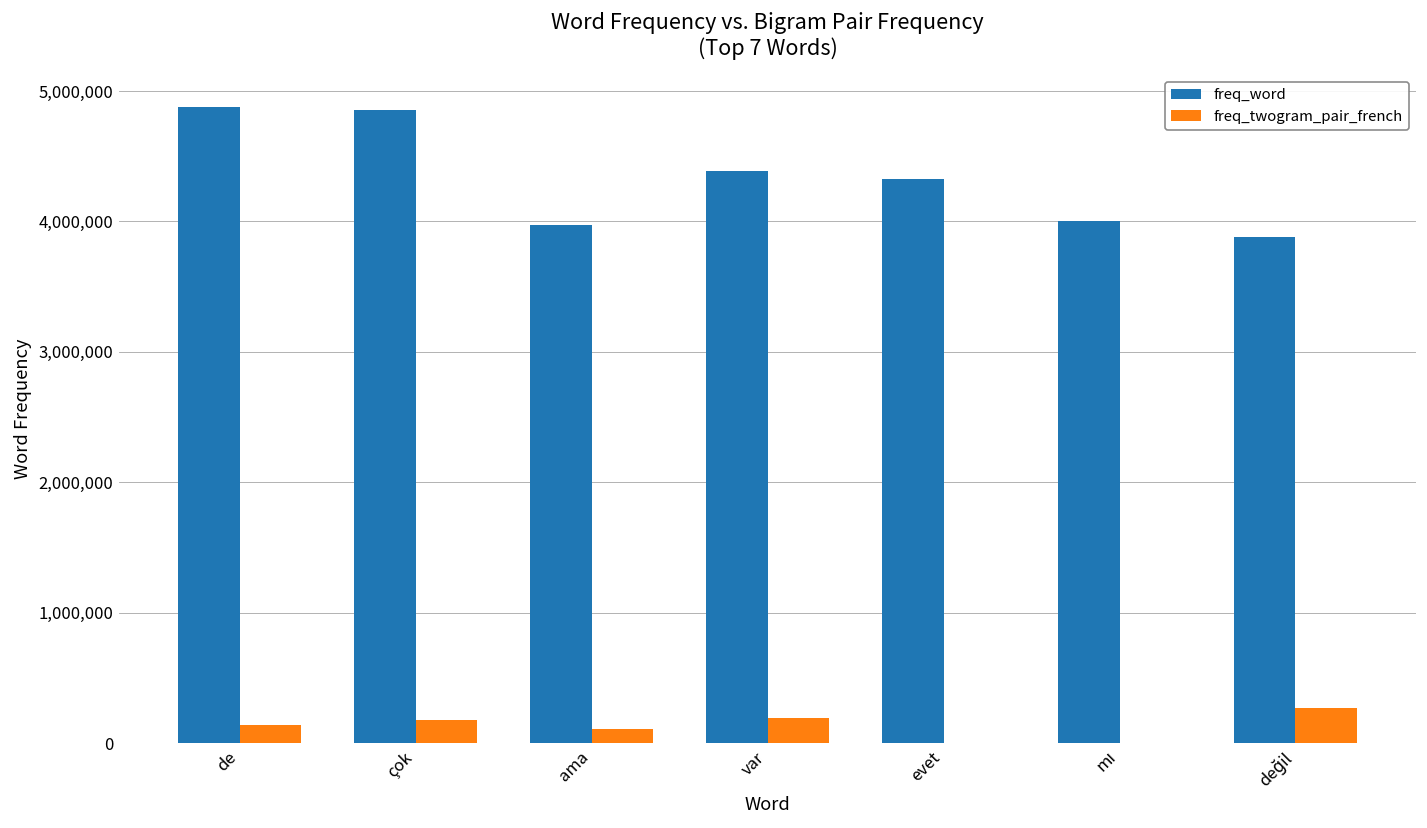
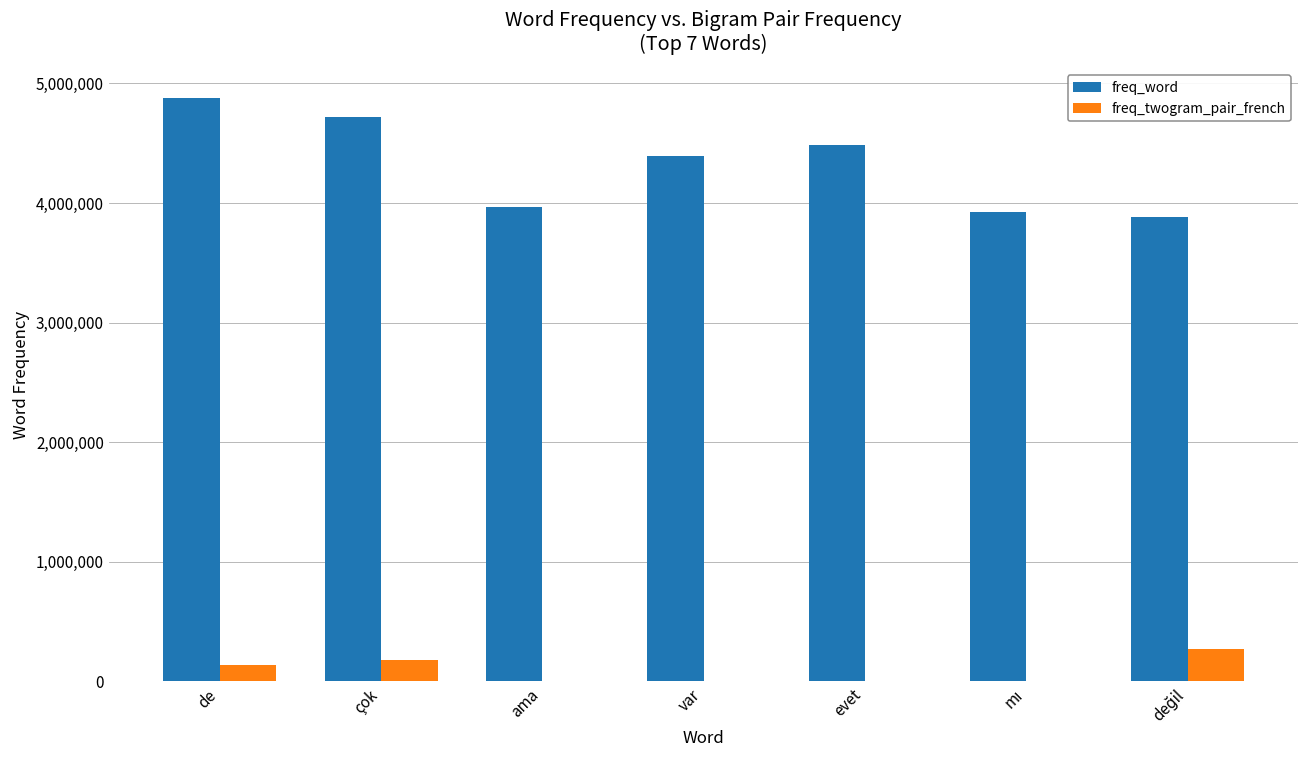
  {
    "freq_word": {
      "de": "4,880,000",
-     "çok": "4,850,000",
+     "çok": "4,720,000",
      "ama": "3,970,000",
      "var": "4,390,000",
-     "evet": "4,320,000",
-     "mı": "4,000,000",
+     "evet": "4,480,000",
+     "mı": "3,920,000",
      "değil": "3,880,000"
    },
    "freq_twogram_pair_french": {
      "de": "140,000",
      "çok": "180,000",
-     "ama": "110,000",
-     "var": "200,000",
+     "ama": "0",
+     "var": "0",
      "değil": "270,000"
    }
  }
